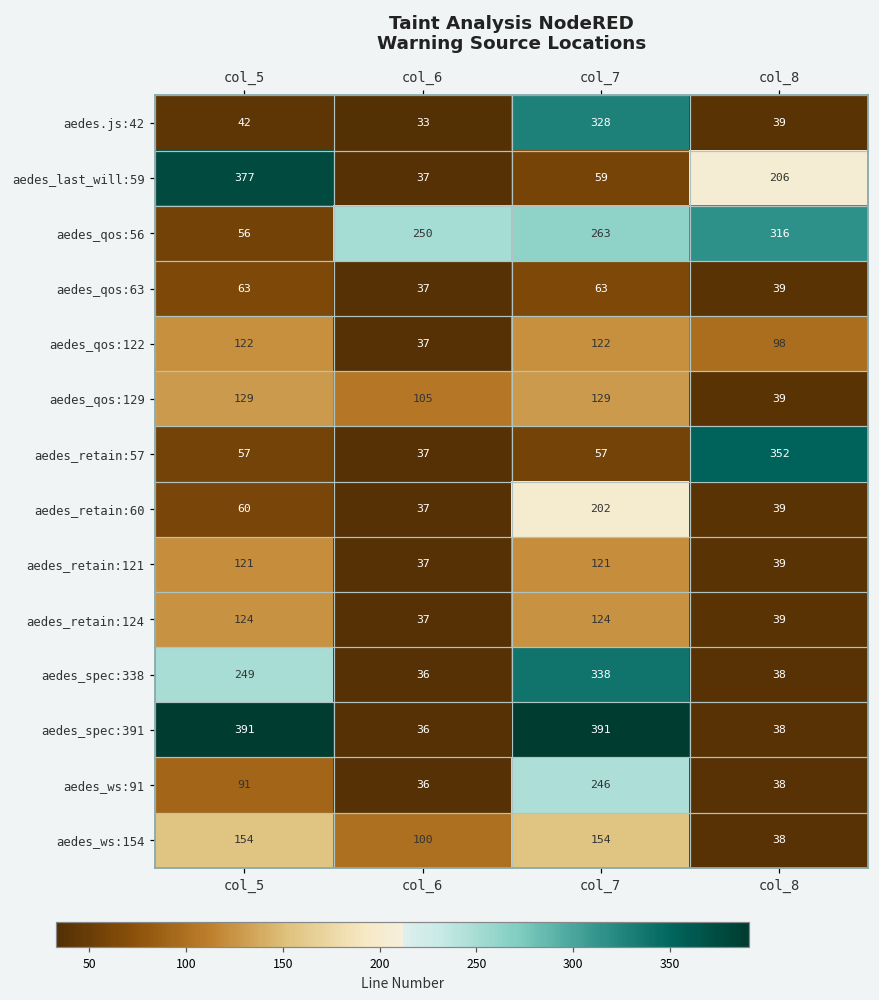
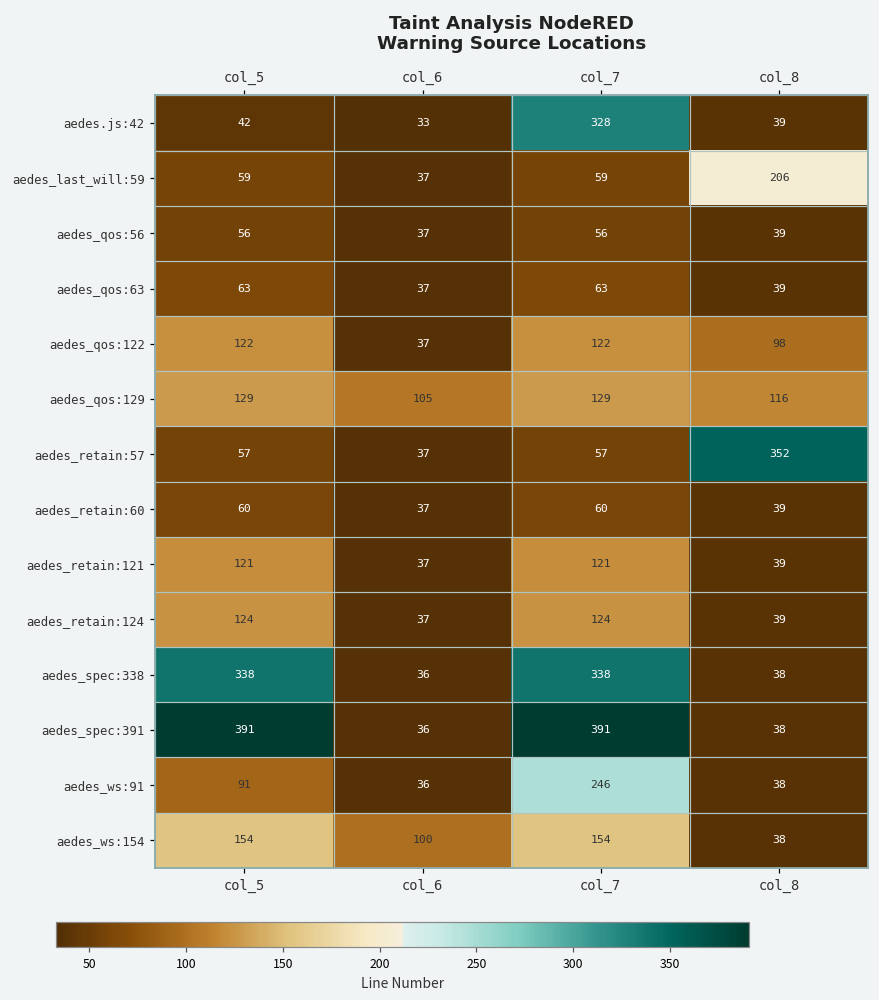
  {
    "aedes.js:42": {
      "col_5": 42,
      "col_6": 33,
      "col_7": 328,
      "col_8": 39
    },
    "aedes_last_will:59": {
-     "col_5": 377,
+     "col_5": 59,
      "col_6": 37,
      "col_7": 59,
      "col_8": 206
    },
    "aedes_qos:56": {
      "col_5": 56,
-     "col_6": 250,
-     "col_7": 263,
-     "col_8": 316
+     "col_6": 37,
+     "col_7": 56,
+     "col_8": 39
    },
    "aedes_qos:63": {
      "col_5": 63,
      "col_6": 37,
      "col_7": 63,
      "col_8": 39
    },
    "aedes_qos:122": {
      "col_5": 122,
      "col_6": 37,
      "col_7": 122,
      "col_8": 98
    },
    "aedes_qos:129": {
      "col_5": 129,
      "col_6": 105,
      "col_7": 129,
-     "col_8": 39
+     "col_8": 116
    },
    "aedes_retain:57": {
      "col_5": 57,
      "col_6": 37,
      "col_7": 57,
      "col_8": 352
    },
    "aedes_retain:60": {
      "col_5": 60,
      "col_6": 37,
-     "col_7": 202,
+     "col_7": 60,
      "col_8": 39
    },
    "aedes_retain:121": {
      "col_5": 121,
      "col_6": 37,
      "col_7": 121,
      "col_8": 39
    },
    "aedes_retain:124": {
      "col_5": 124,
      "col_6": 37,
      "col_7": 124,
      "col_8": 39
    },
    "aedes_spec:338": {
-     "col_5": 249,
+     "col_5": 338,
      "col_6": 36,
      "col_7": 338,
      "col_8": 38
    },
    "aedes_spec:391": {
      "col_5": 391,
      "col_6": 36,
      "col_7": 391,
      "col_8": 38
    },
    "aedes_ws:91": {
      "col_5": 91,
      "col_6": 36,
      "col_7": 246,
      "col_8": 38
    },
    "aedes_ws:154": {
      "col_5": 154,
      "col_6": 100,
      "col_7": 154,
      "col_8": 38
    }
  }
